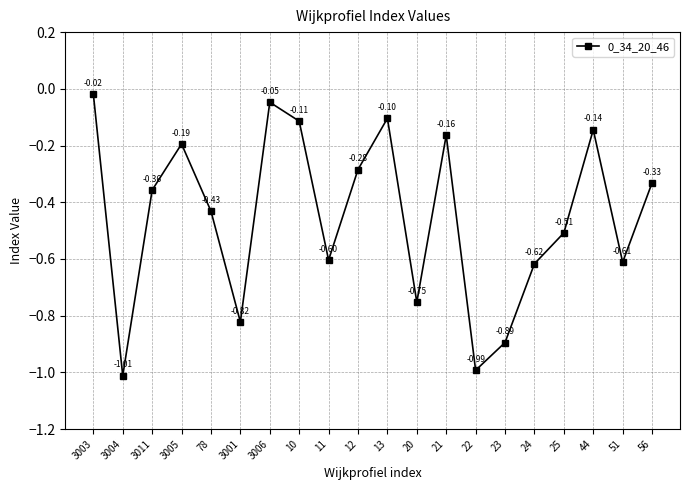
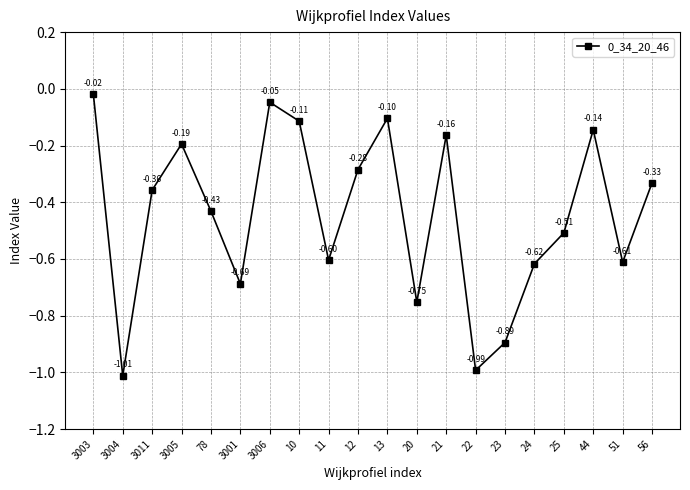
  {
    "3003": -0.02,
    "3004": -1.01,
    "3011": -0.36,
    "3005": -0.19,
    "78": -0.43,
-   "3001": -0.82,
+   "3001": -0.69,
    "3006": -0.05,
    "10": -0.11,
    "11": -0.60,
    "12": -0.28,
    "13": -0.10,
    "20": -0.75,
    "21": -0.16,
    "22": -0.99,
    "23": -0.89,
    "24": -0.62,
    "25": -0.51,
    "44": -0.14,
    "51": -0.61,
    "56": -0.33
  }
